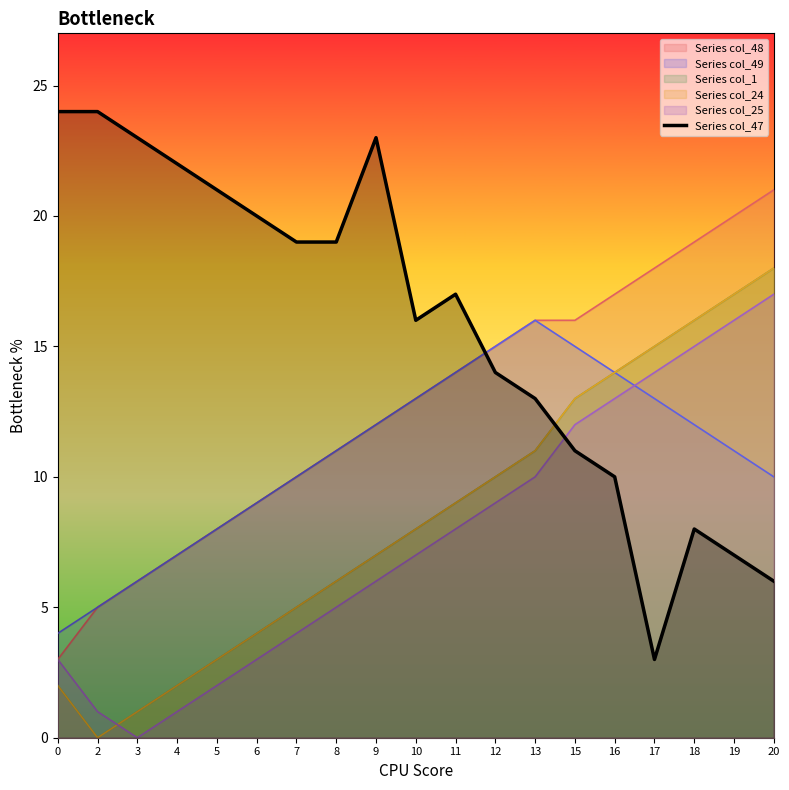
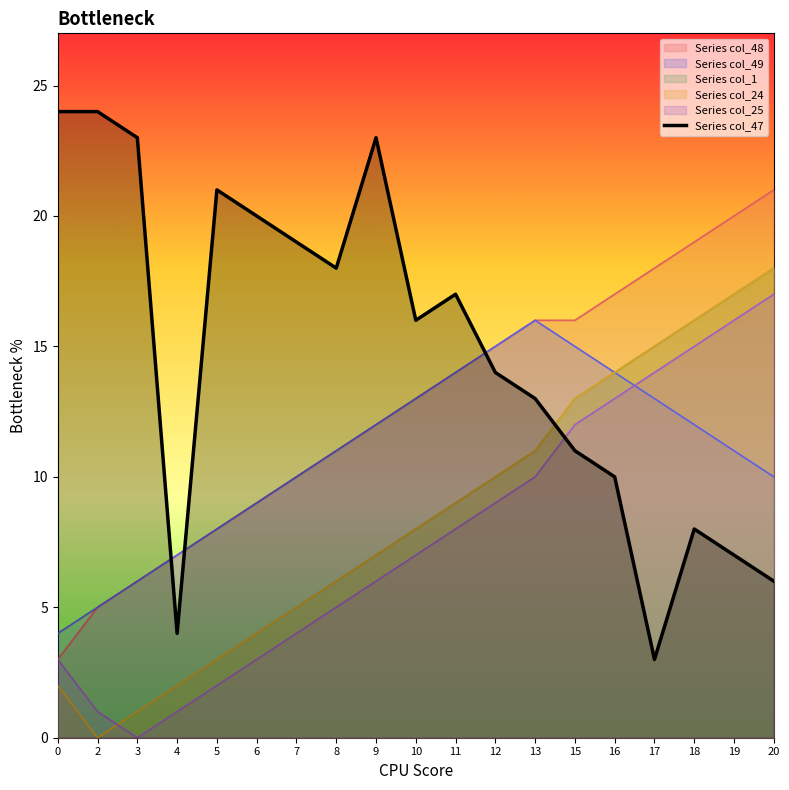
  {
    "Series col_47": {
      "0": 24,
      "2": 24,
      "3": 23,
-     "4": 22,
+     "4": 4,
      "5": 21,
      "6": 20,
      "7": 19,
-     "8": 19,
+     "8": 18,
      "9": 23,
      "10": 16,
      "11": 17,
      "12": 14,
      "13": 13,
      "15": 11,
      "16": 10,
      "17": 3,
      "18": 8,
      "19": 7,
      "20": 6
    }
  }
